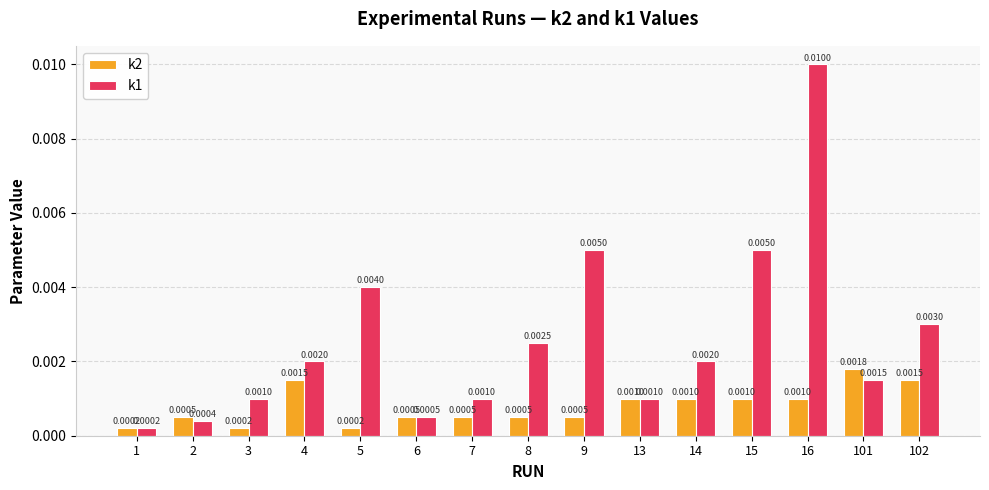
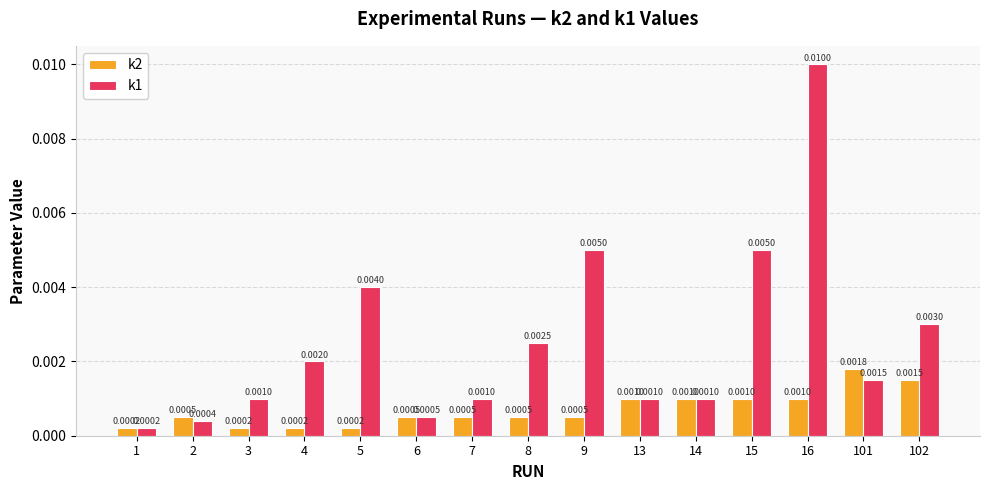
  {
    "k2": {
      "3": 0.0002,
-     "4": 0.0015,
+     "4": 0.0002,
      "5": 0.0002,
      "7": 0.0005,
      "8": 0.0005,
      "9": 0.0005,
      "14": 0.0010,
      "15": 0.0010,
      "16": 0.0010,
      "101": 0.0018,
      "102": 0.0015
    },
    "k1": {
      "3": 0.0010,
      "4": 0.0020,
      "5": 0.0040,
      "7": 0.0010,
      "8": 0.0025,
      "9": 0.0050,
-     "14": 0.0020,
+     "14": 0.0010,
      "15": 0.0050,
      "16": 0.0100,
      "101": 0.0015,
      "102": 0.0030
    }
  }
